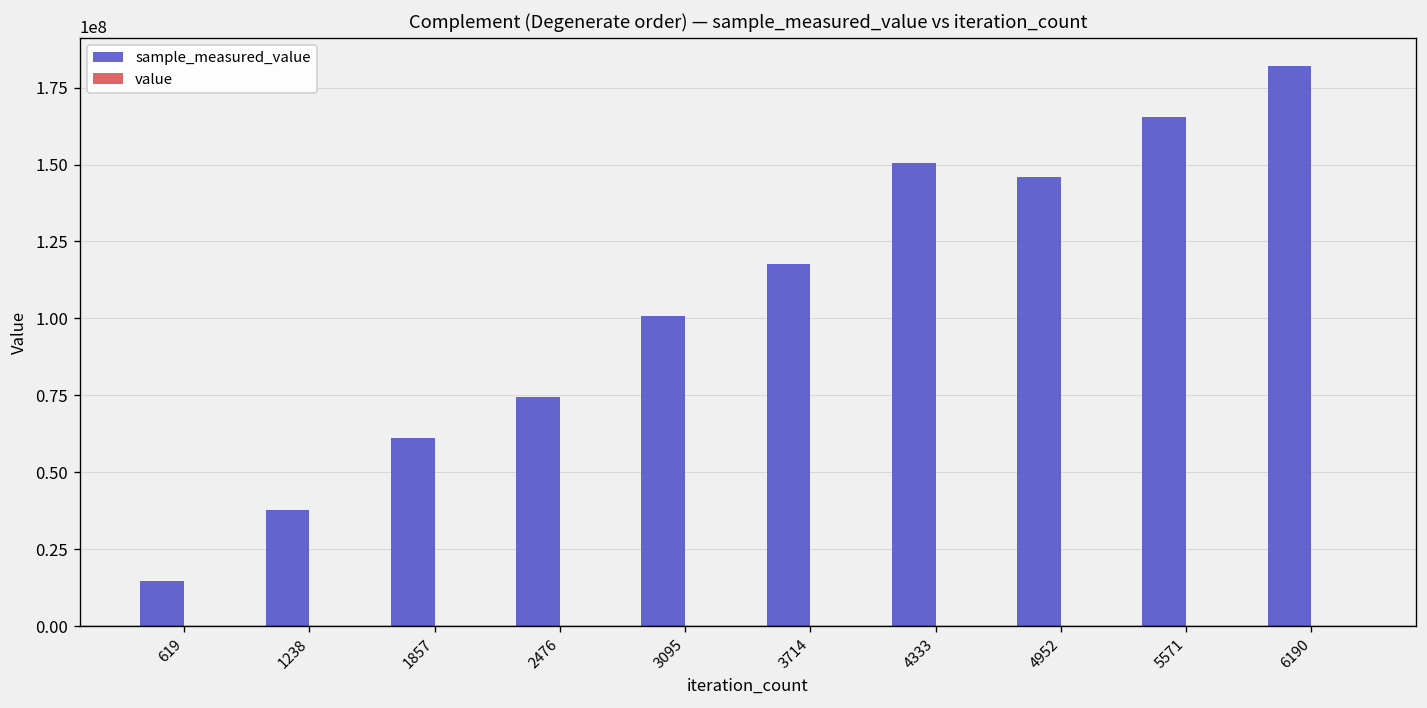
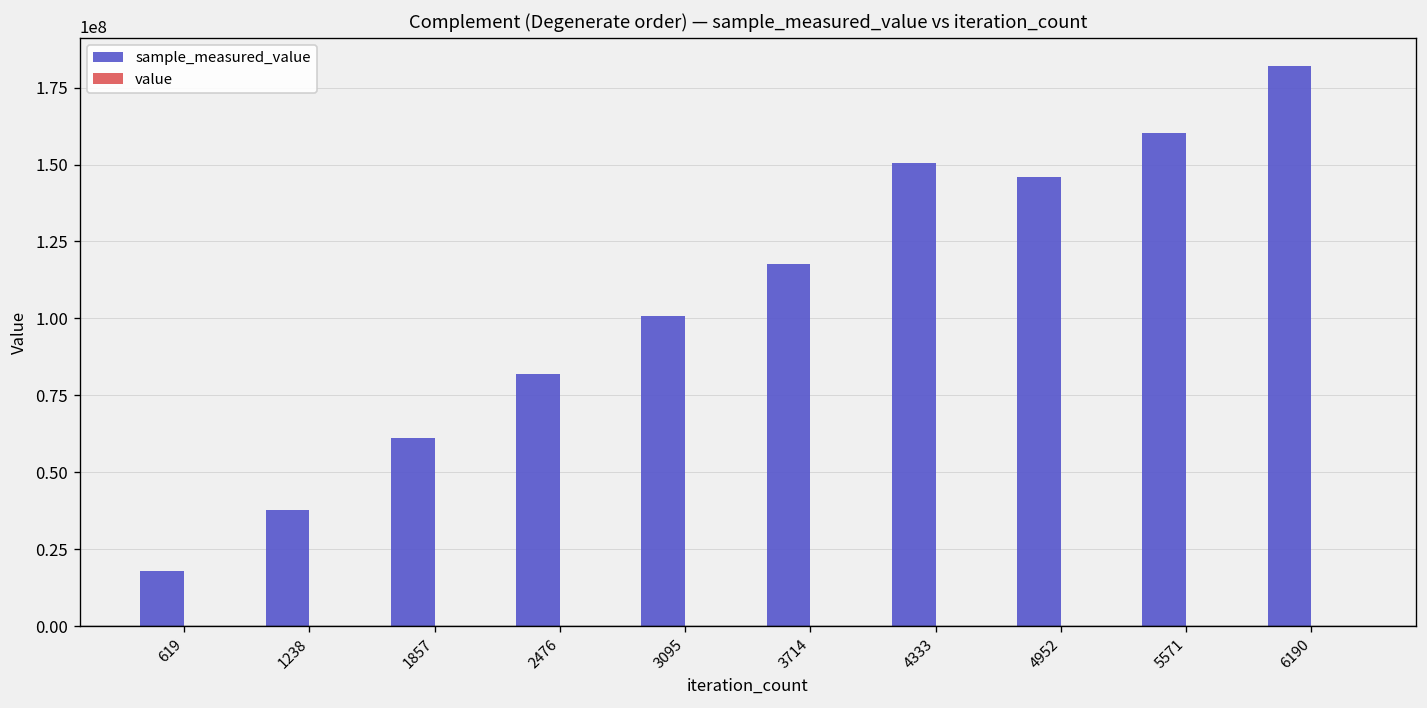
  {
    "sample_measured_value": {
-     "619": 15000000,
+     "619": 18000000,
      "1238": 38000000,
      "1857": 61000000,
-     "2476": 74000000,
+     "2476": 82000000,
      "3095": 101000000,
      "3714": 118000000,
      "4333": 150000000,
      "4952": 146000000,
-     "5571": 165000000,
+     "5571": 160000000,
      "6190": 182000000
    }
  }
